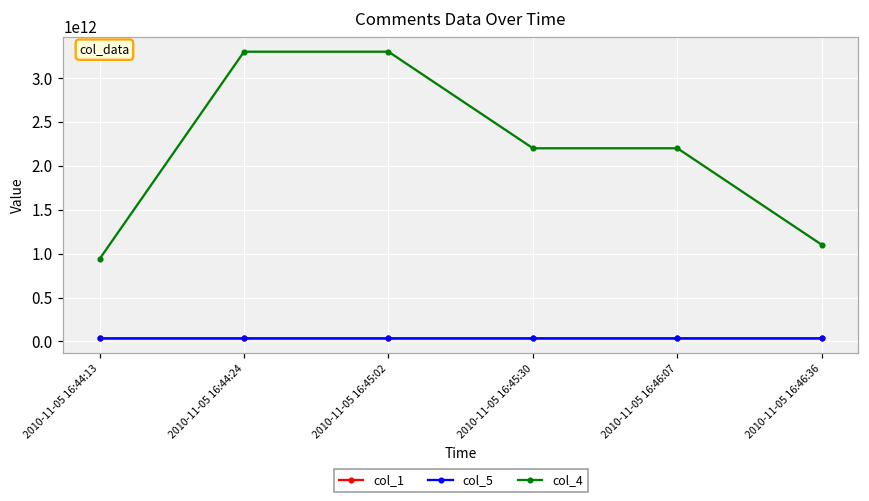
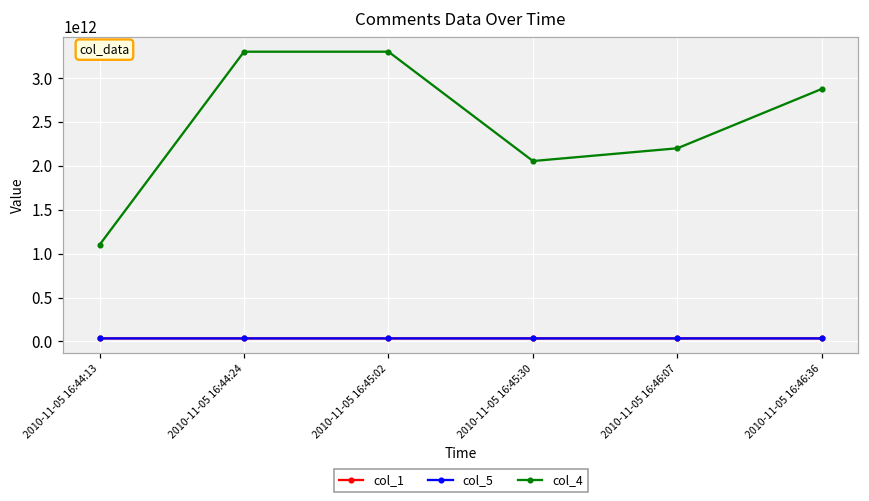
  {
    "col_5": {
      "2010-11-05 16:44:13": 0,
      "2010-11-05 16:44:24": 0,
      "2010-11-05 16:45:02": 0,
      "2010-11-05 16:45:30": 0,
      "2010-11-05 16:46:07": 0,
      "2010-11-05 16:46:36": 0
    },
    "col_4": {
-     "2010-11-05 16:44:13": 900000000000,
+     "2010-11-05 16:44:13": 1100000000000,
      "2010-11-05 16:44:24": 3300000000000,
      "2010-11-05 16:45:02": 3300000000000,
-     "2010-11-05 16:45:30": 2200000000000,
+     "2010-11-05 16:45:30": 2100000000000,
      "2010-11-05 16:46:07": 2200000000000,
-     "2010-11-05 16:46:36": 1100000000000
+     "2010-11-05 16:46:36": 2900000000000
    }
  }
